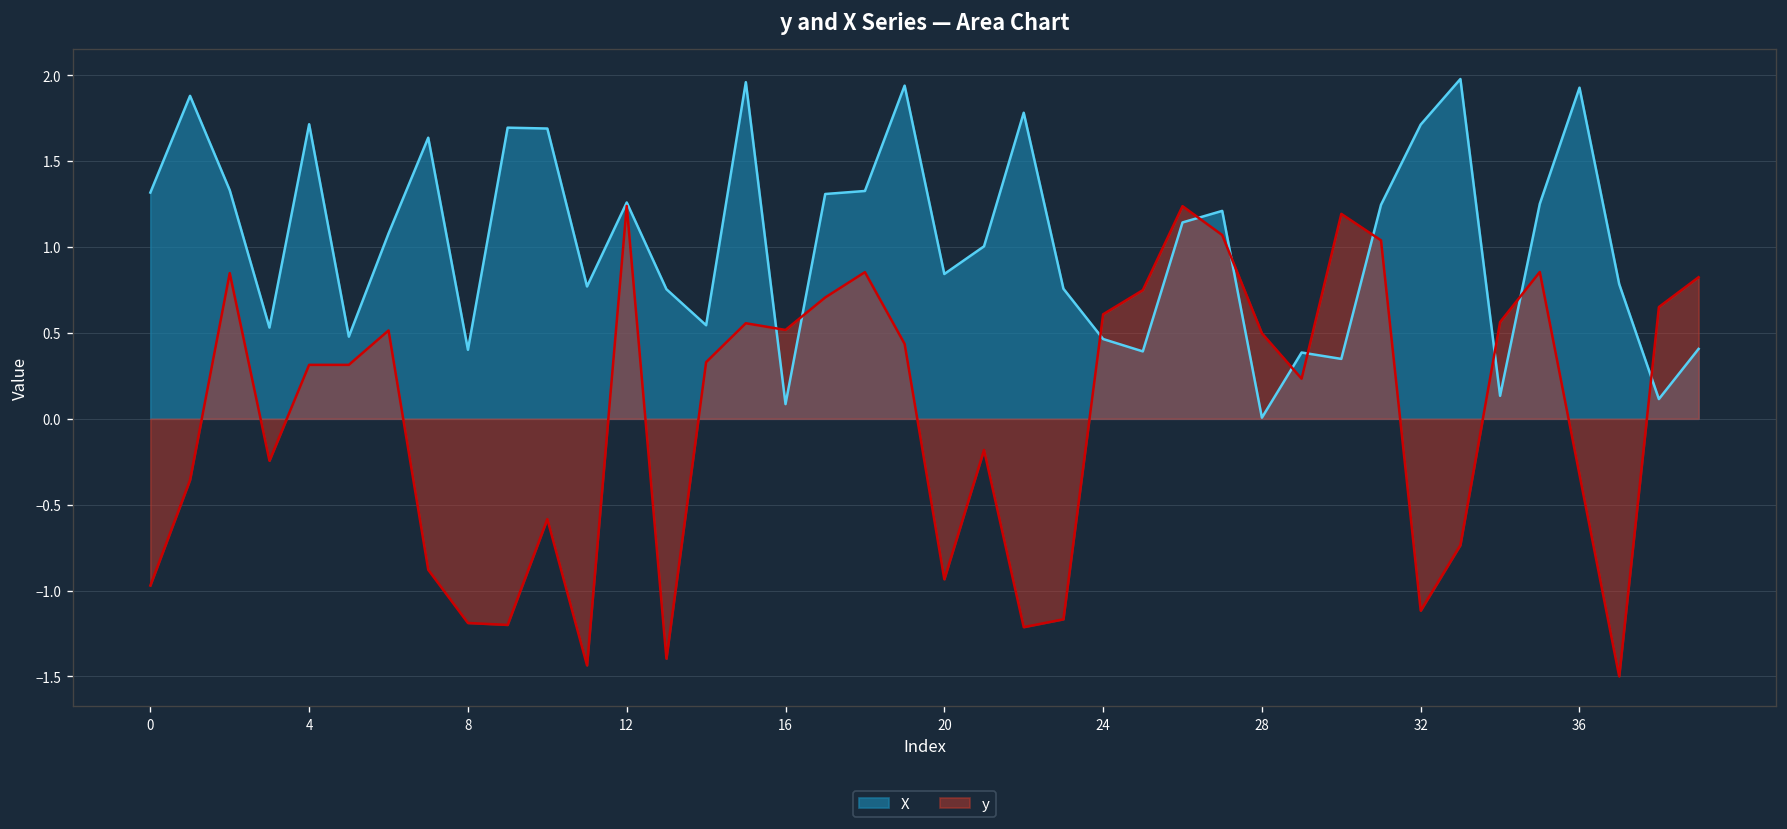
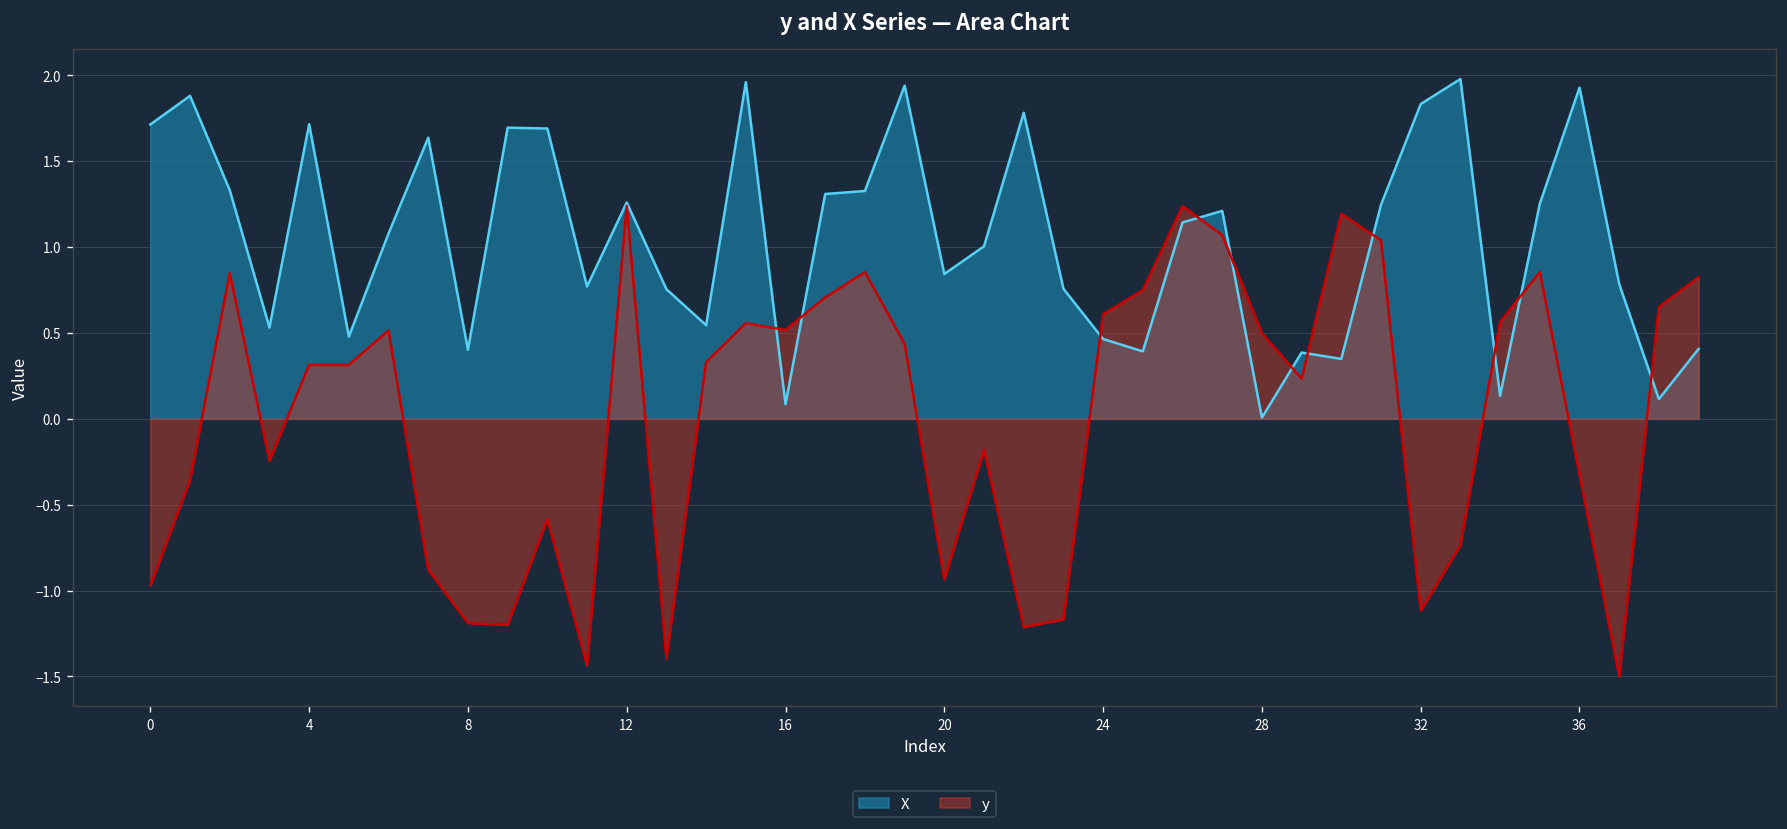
  {
    "X": {
-     "0": 1.32,
+     "0": 1.71,
      "4": 1.71,
      "8": 0.40,
      "12": 1.26,
      "16": 0.09,
      "20": 0.84,
      "24": 0.46,
      "28": 0.01,
-     "32": 1.71,
+     "32": 1.83,
      "36": 1.93
    }
  }
